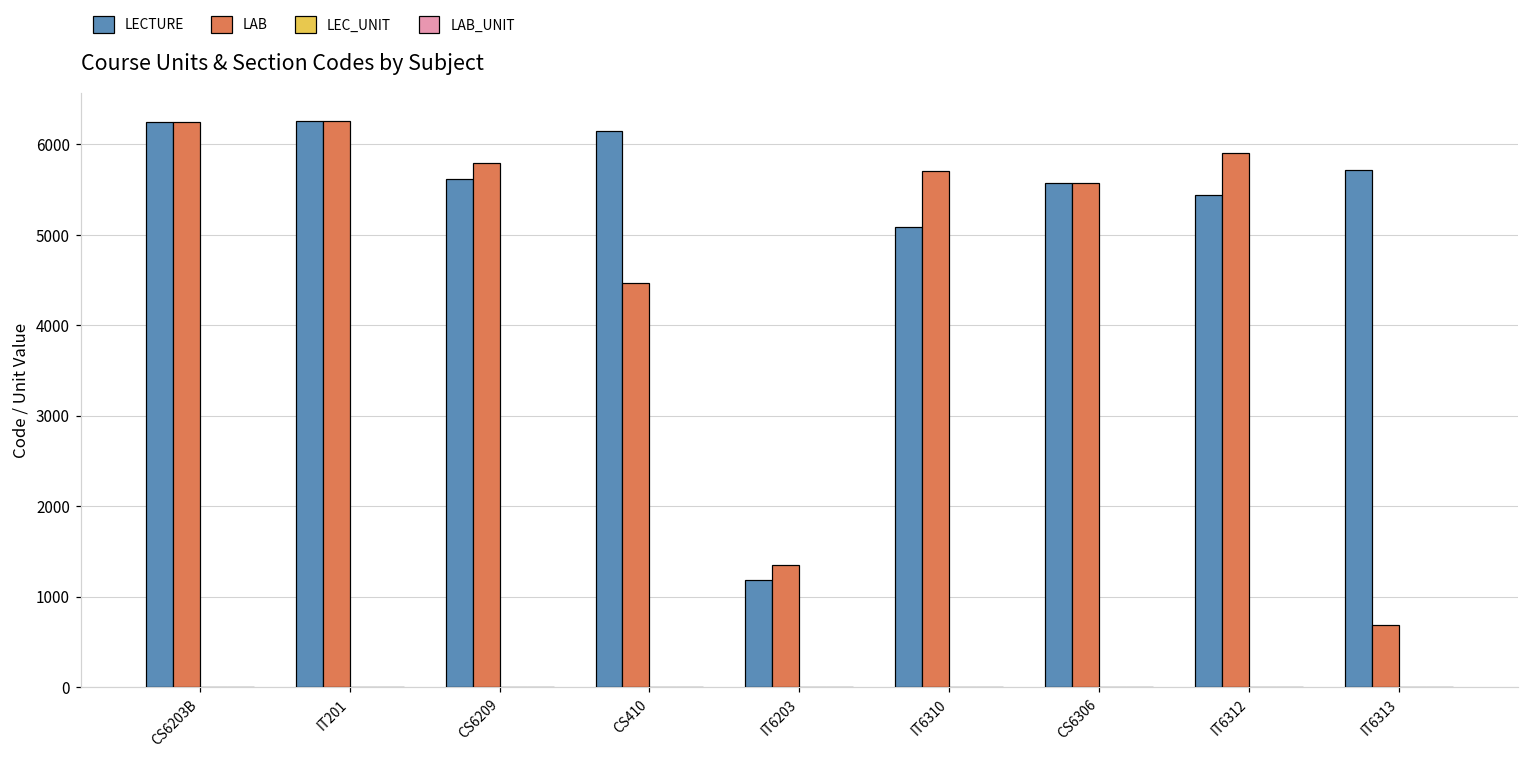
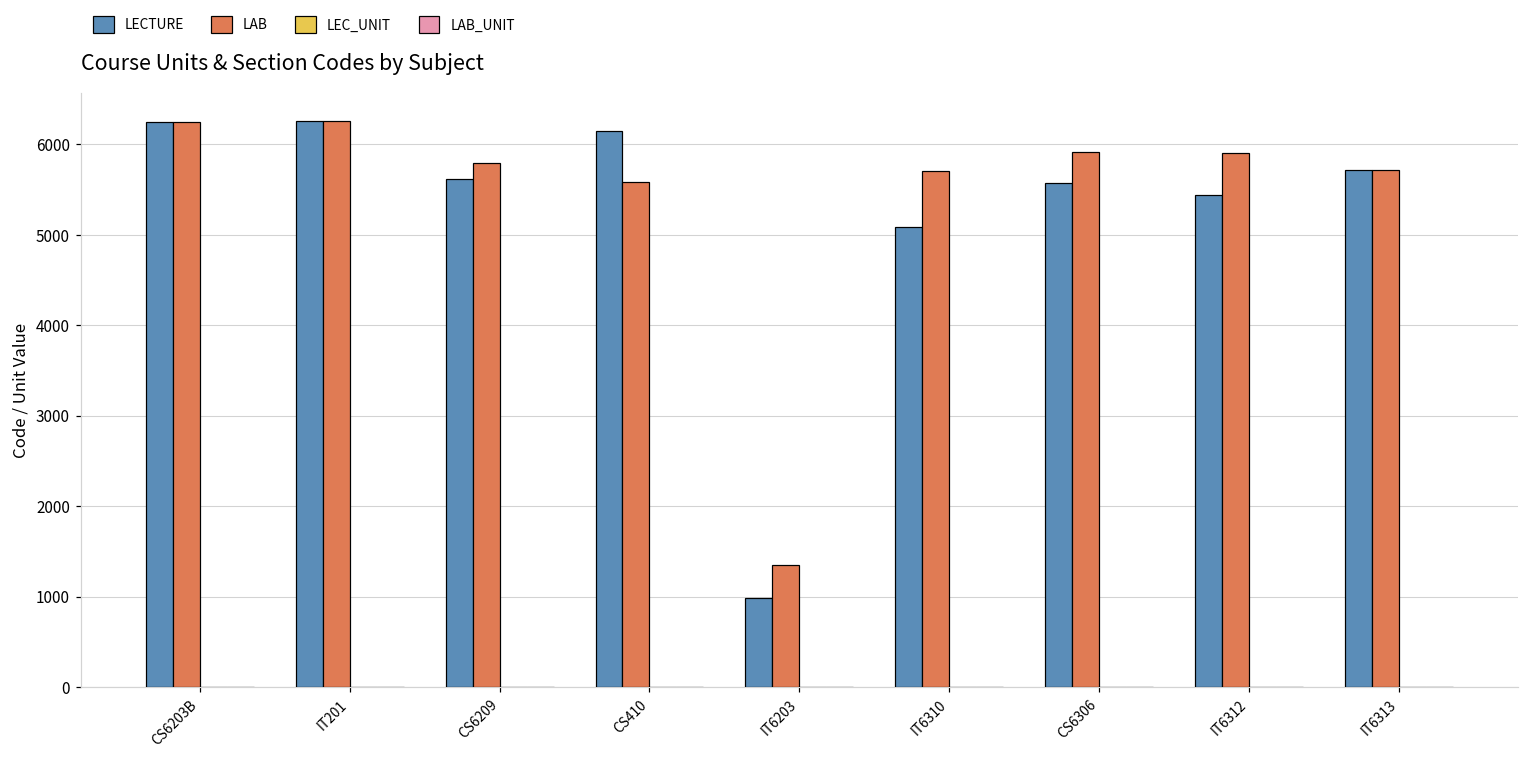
  {
    "LECTURE": {
      "CS6203B": 6300,
      "IT201": 6300,
      "CS6209": 5600,
      "CS410": 6100,
-     "IT6203": 1200,
+     "IT6203": 1000,
      "IT6310": 5100,
      "CS6306": 5600,
      "IT6312": 5400,
      "IT6313": 5700
    },
    "LAB": {
      "CS6203B": 6300,
      "IT201": 6300,
      "CS6209": 5800,
-     "CS410": 4500,
+     "CS410": 5600,
      "IT6203": 1400,
      "IT6310": 5700,
-     "CS6306": 5600,
+     "CS6306": 5900,
      "IT6312": 5900,
-     "IT6313": 700
+     "IT6313": 5700
    }
  }
